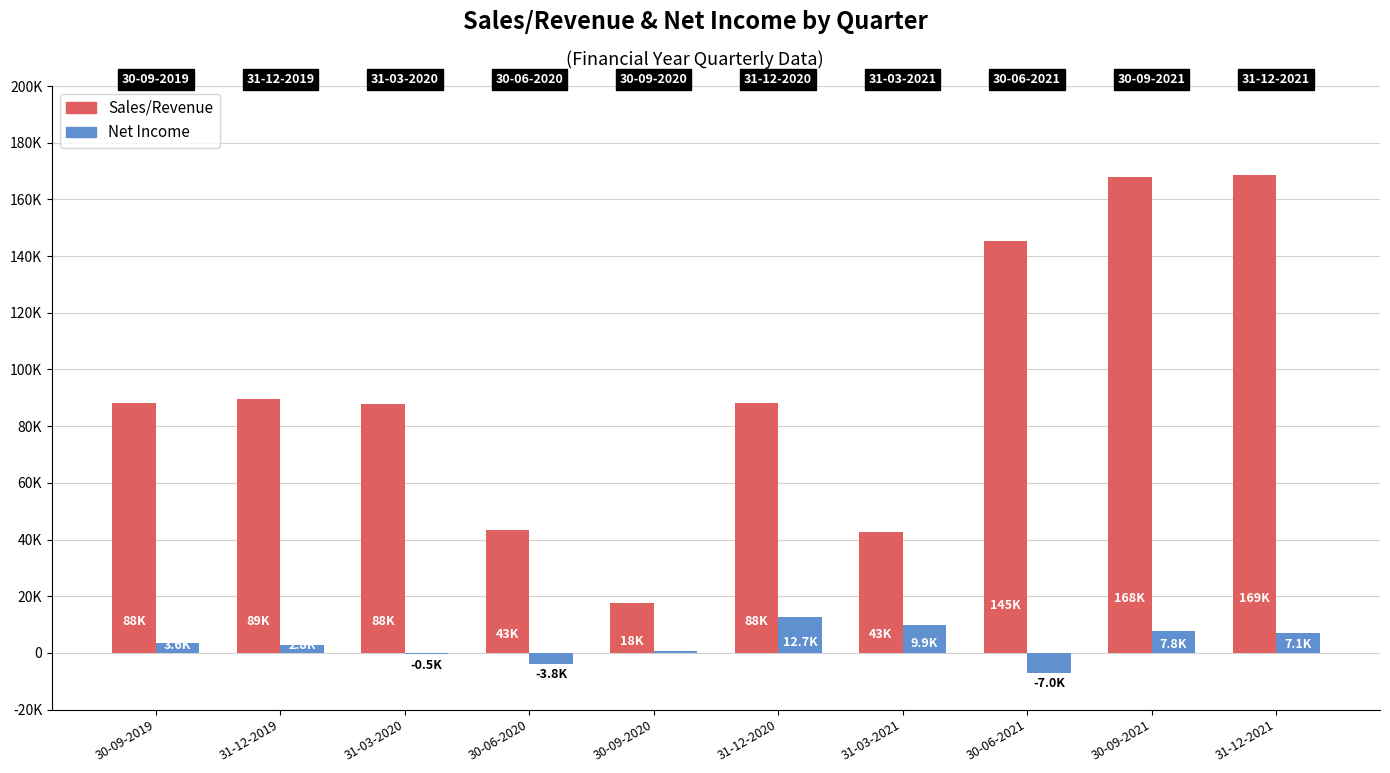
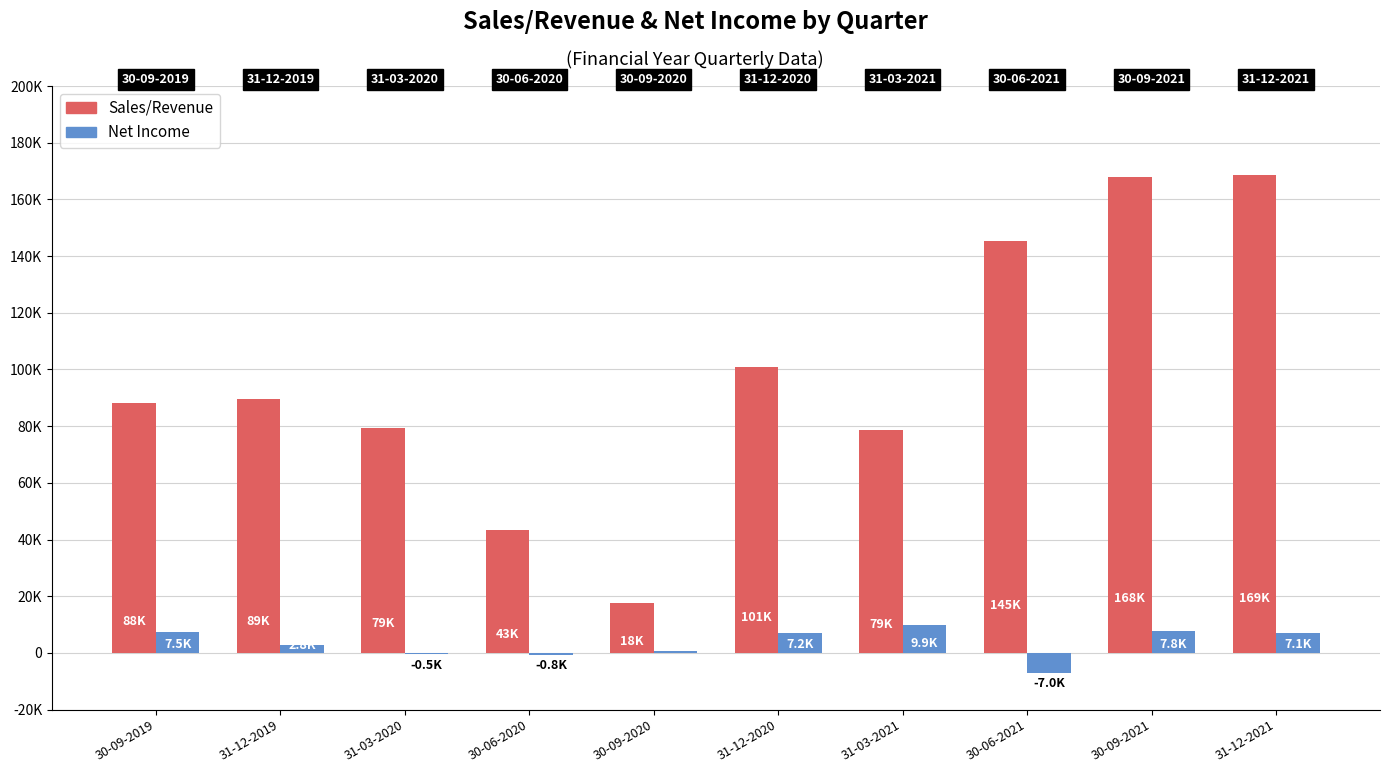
  {
    "Sales/Revenue": {
      "30-09-2019": "88K",
      "31-12-2019": "89K",
-     "31-03-2020": "88K",
+     "31-03-2020": "79K",
      "30-06-2020": "43K",
      "30-09-2020": "18K",
-     "31-12-2020": "88K",
-     "31-03-2021": "43K",
+     "31-12-2020": "101K",
+     "31-03-2021": "79K",
      "30-06-2021": "145K",
      "30-09-2021": "168K",
      "31-12-2021": "169K"
    },
    "Net Income": {
-     "30-09-2019": "3.6K",
+     "30-09-2019": "7.5K",
      "31-03-2020": "-0.5K",
-     "30-06-2020": "-3.8K",
-     "31-12-2020": "12.7K",
+     "30-06-2020": "-0.8K",
+     "31-12-2020": "7.2K",
      "31-03-2021": "9.9K",
      "30-06-2021": "-7.0K",
      "30-09-2021": "7.8K",
      "31-12-2021": "7.1K"
    }
  }
